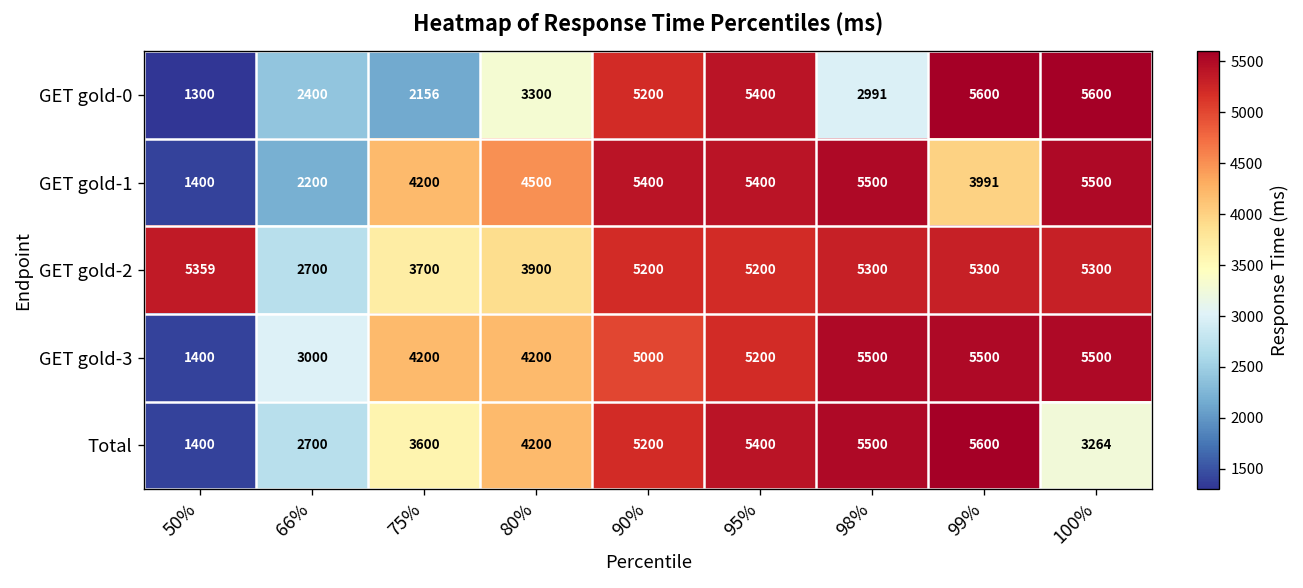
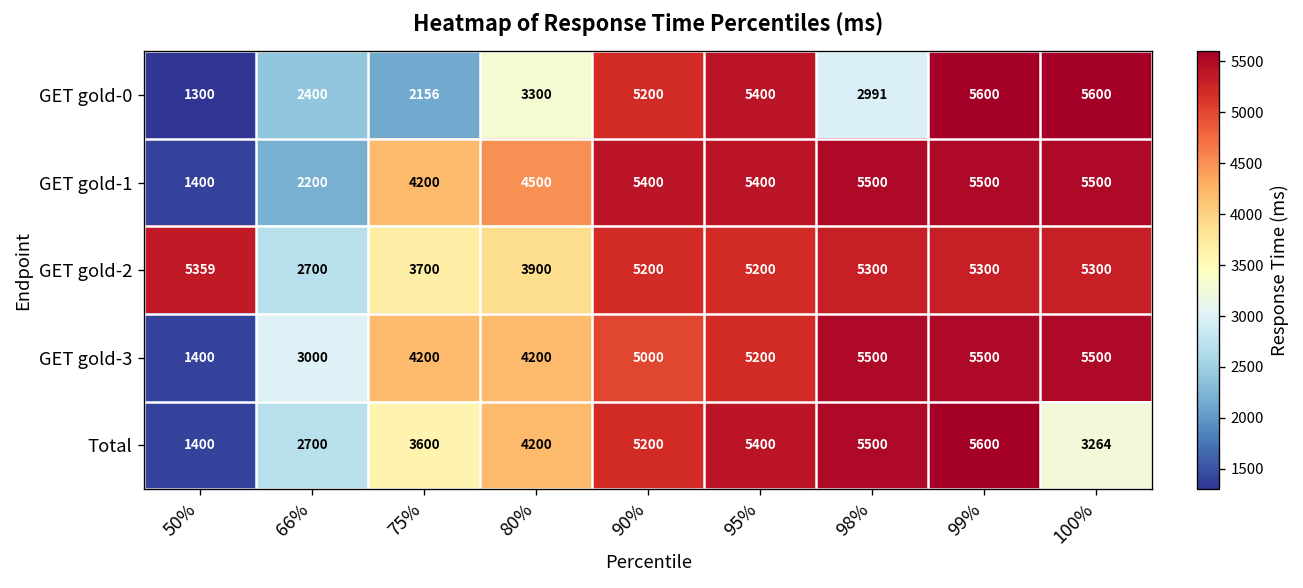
  {
    "GET gold-0": {
      "50%": 1300,
      "66%": 2400,
      "75%": 2156,
      "80%": 3300,
      "90%": 5200,
      "95%": 5400,
      "98%": 2991,
      "99%": 5600,
      "100%": 5600
    },
    "GET gold-1": {
      "50%": 1400,
      "66%": 2200,
      "75%": 4200,
      "80%": 4500,
      "90%": 5400,
      "95%": 5400,
      "98%": 5500,
-     "99%": 3991,
+     "99%": 5500,
      "100%": 5500
    },
    "GET gold-2": {
      "50%": 5359,
      "66%": 2700,
      "75%": 3700,
      "80%": 3900,
      "90%": 5200,
      "95%": 5200,
      "98%": 5300,
      "99%": 5300,
      "100%": 5300
    },
    "GET gold-3": {
      "50%": 1400,
      "66%": 3000,
      "75%": 4200,
      "80%": 4200,
      "90%": 5000,
      "95%": 5200,
      "98%": 5500,
      "99%": 5500,
      "100%": 5500
    },
    "Total": {
      "50%": 1400,
      "66%": 2700,
      "75%": 3600,
      "80%": 4200,
      "90%": 5200,
      "95%": 5400,
      "98%": 5500,
      "99%": 5600,
      "100%": 3264
    }
  }
